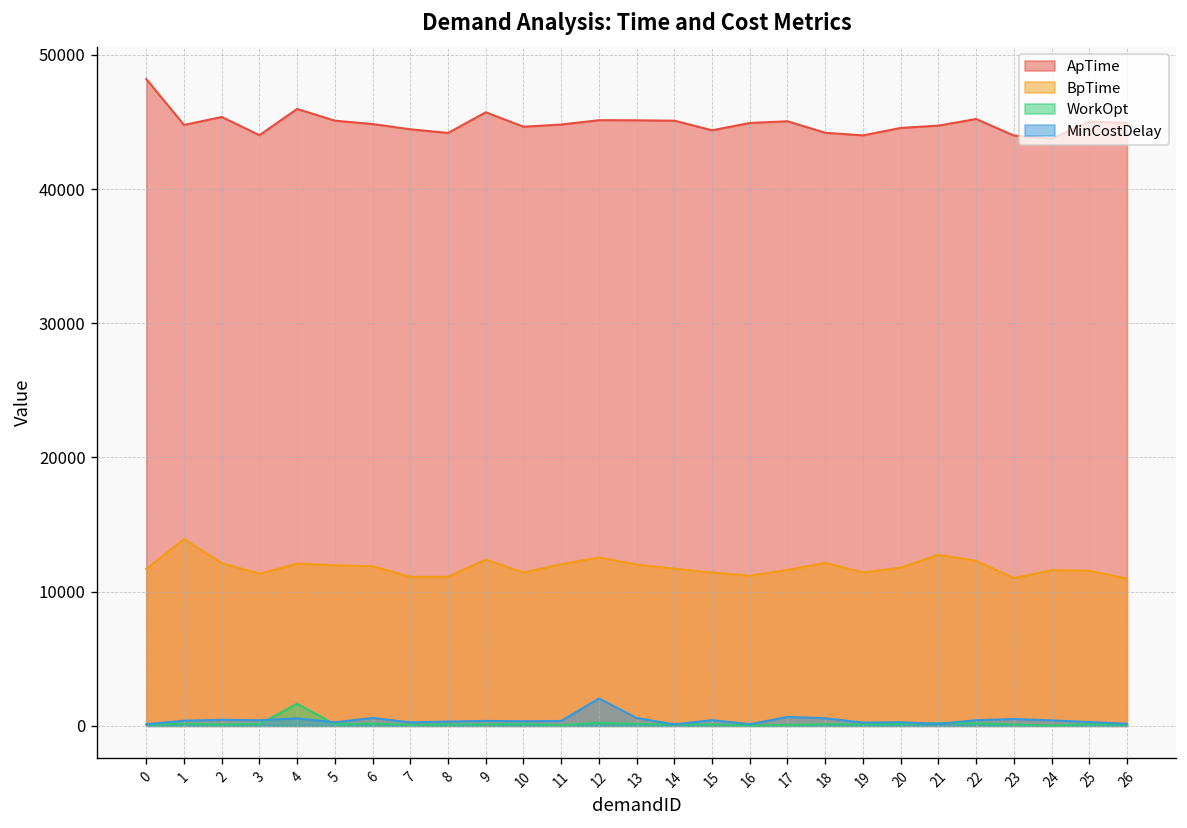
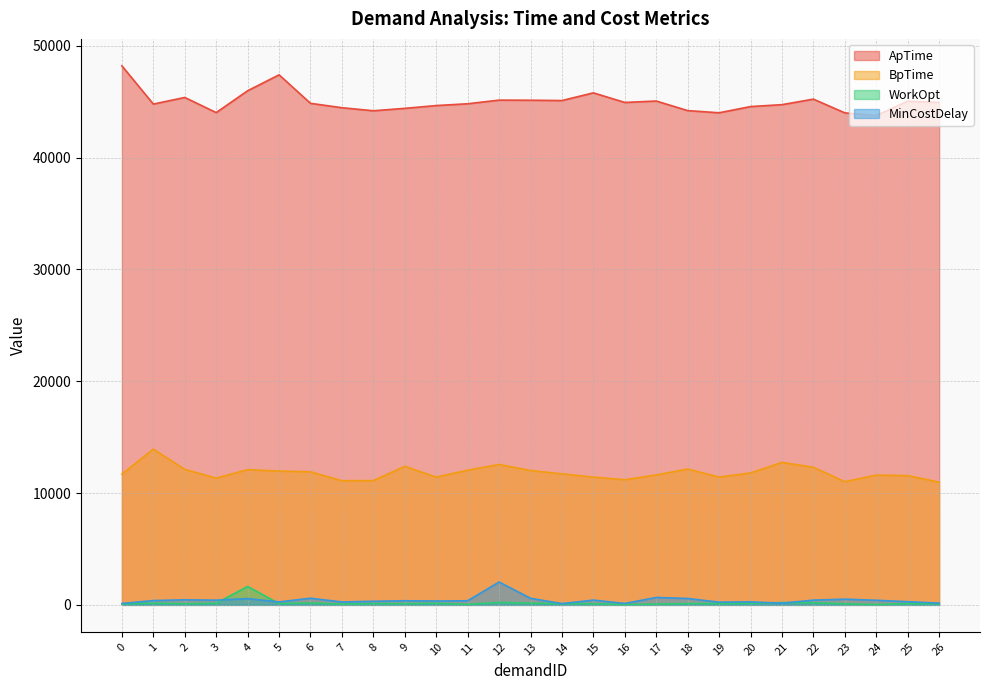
  {
    "ApTime": {
      "0": 48200,
      "1": 44800,
      "2": 45400,
      "3": 44000,
      "4": 46000,
-     "5": 45100,
+     "5": 47400,
      "6": 44800,
      "7": 44500,
      "8": 44200,
-     "9": 45700,
+     "9": 44400,
      "10": 44600,
      "11": 44800,
      "12": 45100,
      "13": 45100,
      "14": 45100,
-     "15": 44400,
+     "15": 45800,
      "16": 44900,
      "17": 45100,
      "18": 44200,
      "19": 44000,
      "20": 44600,
      "21": 44700,
      "22": 45200,
      "23": 44000
    },
    "BpTime": {
      "0": 11700,
      "1": 13900,
      "2": 12100,
      "3": 11300,
      "4": 12100,
      "5": 12000,
      "6": 11900,
      "7": 11100,
      "8": 11100,
      "9": 12400,
      "10": 11400,
      "11": 12000,
      "12": 12600,
      "13": 12000,
      "14": 11700,
      "15": 11400,
      "16": 11200,
      "17": 11600,
      "18": 12100,
      "19": 11400,
      "20": 11800,
      "21": 12700,
      "22": 12300,
      "23": 11000,
      "24": 11600,
      "25": 11600,
      "26": 11000
    },
    "WorkOpt": {
      "1": 200,
      "2": 100,
      "3": 100,
      "4": 1700,
      "6": 200,
      "9": 100,
      "11": 0,
      "12": 200,
      "13": 100,
      "15": 100,
      "17": 100,
      "18": 100,
      "22": 200,
      "23": 100,
      "24": 0
    },
    "MinCostDelay": {
      "1": 400,
      "2": 400,
      "3": 400,
      "4": 600,
      "6": 600,
      "9": 400,
      "11": 400,
      "12": 2000,
      "13": 600,
      "15": 400,
      "17": 700,
      "18": 600,
      "22": 400,
      "23": 500,
      "24": 400
    }
  }
